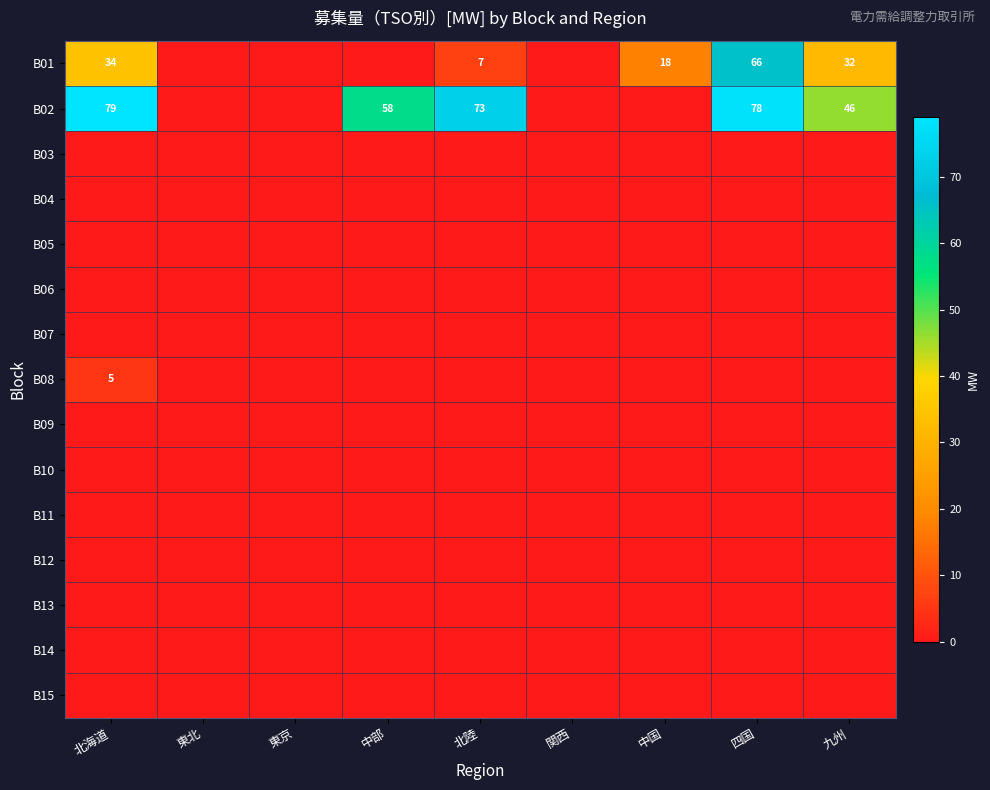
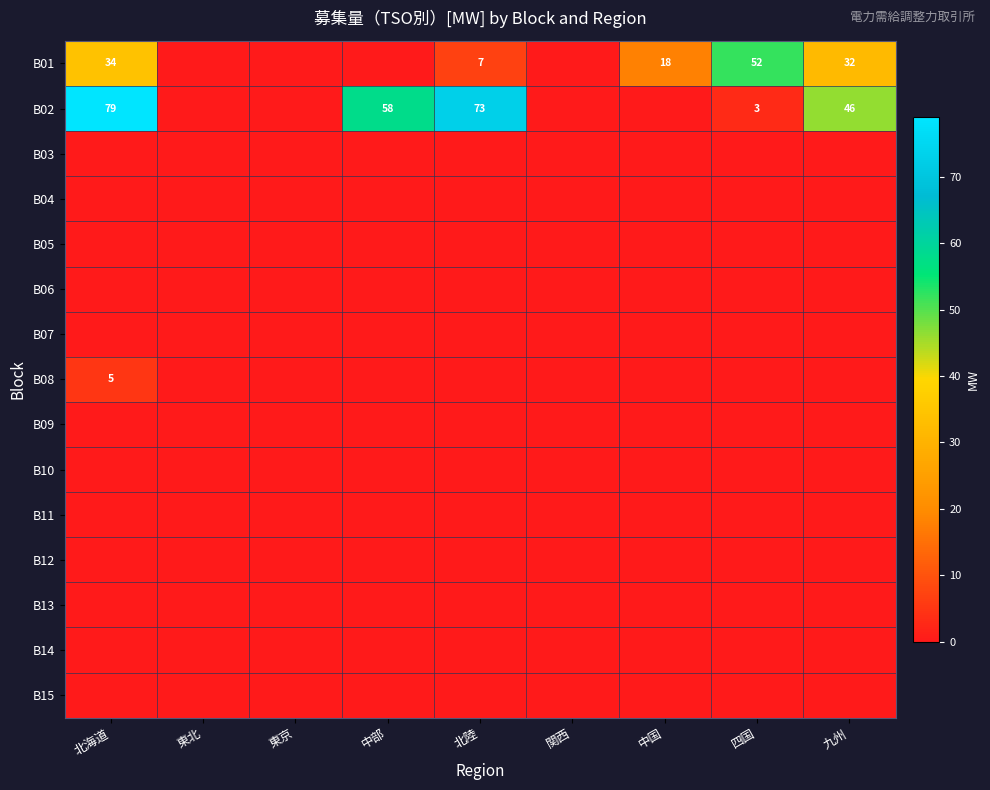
  {
    "B01": {
      "北海道": 34,
      "北陸": 7,
      "中国": 18,
-     "四国": 66,
+     "四国": 52,
      "九州": 32
    },
    "B02": {
      "北海道": 79,
      "中部": 58,
      "北陸": 73,
-     "四国": 78,
+     "四国": 3,
      "九州": 46
    },
    "B08": {
      "北海道": 5
    }
  }
